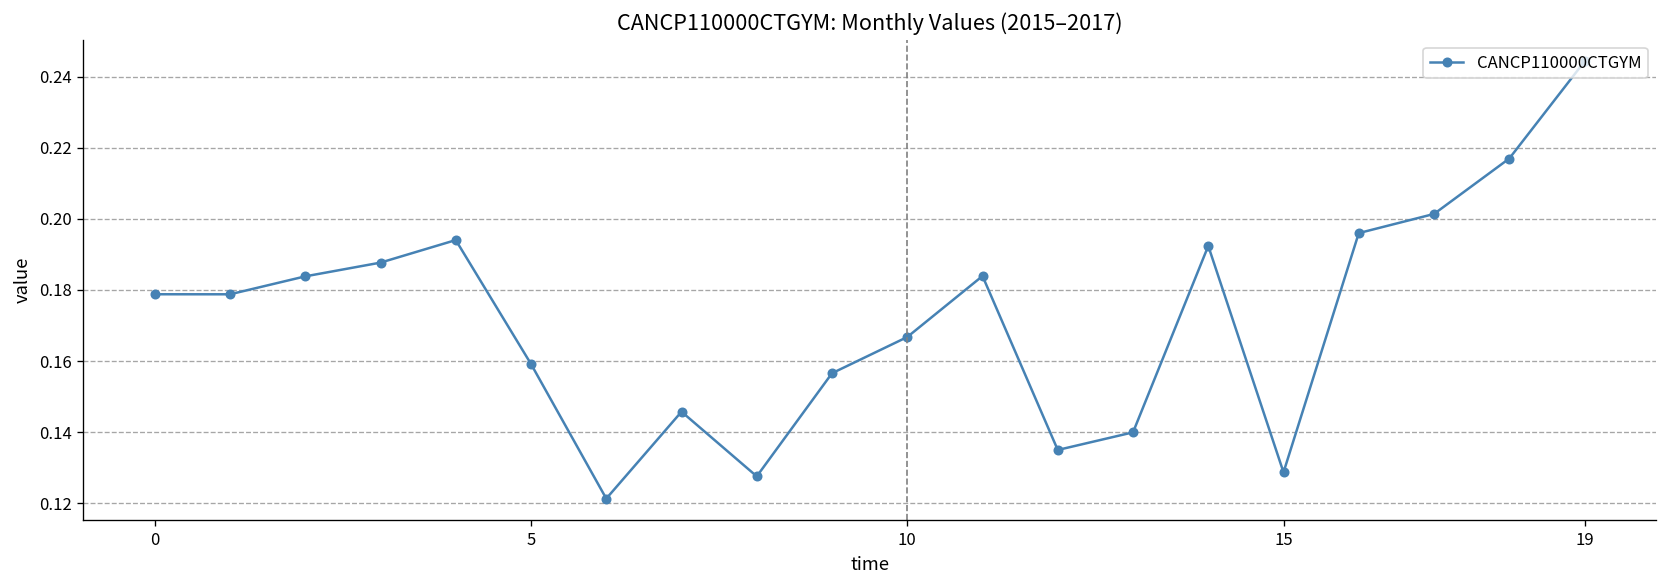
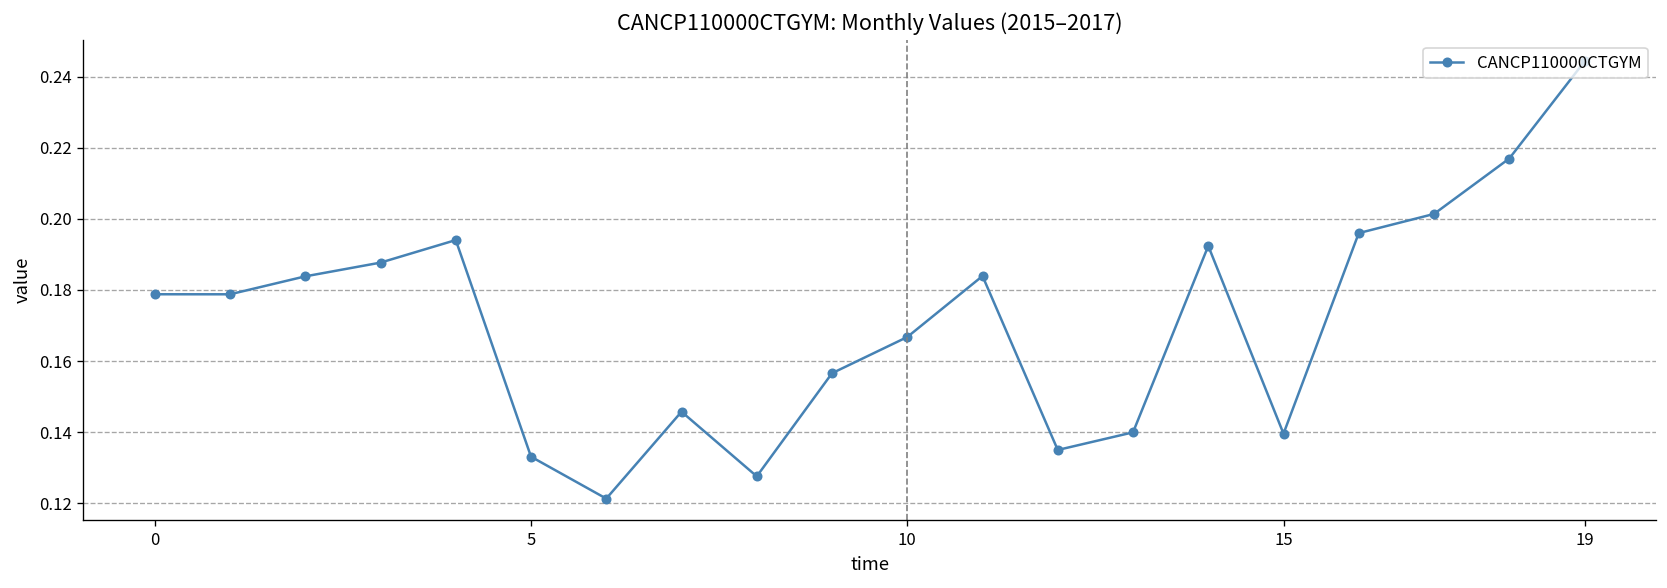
  {
    "0": 0.179,
-   "5": 0.159,
+   "5": 0.133,
    "10": 0.167,
-   "15": 0.129
+   "15": 0.140
  }
